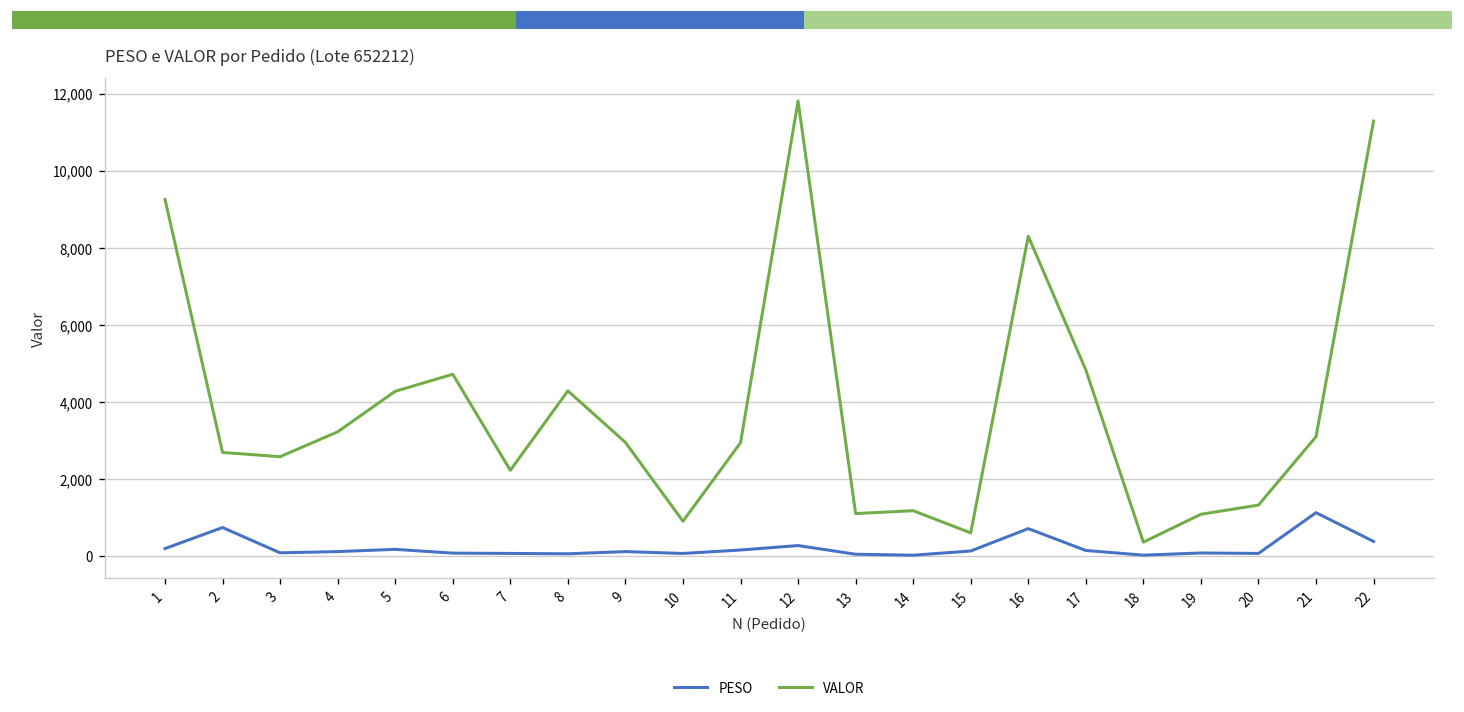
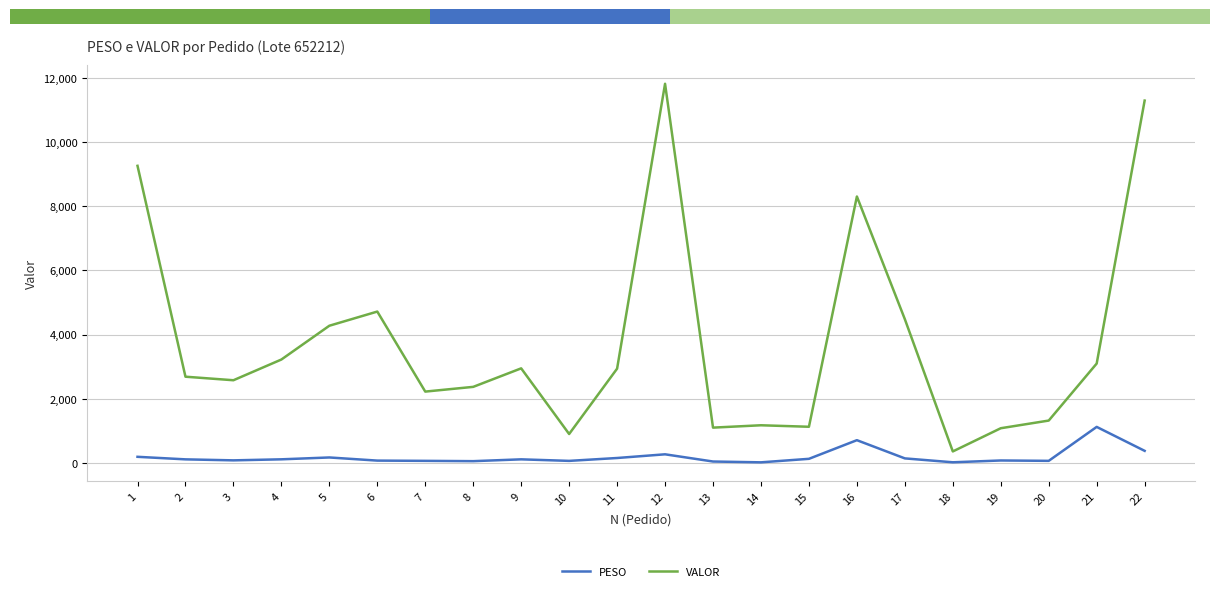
  {
    "PESO e VALOR por Pedido (Lote 652212)": {
      "PESO": {
        "1": "200",
-       "2": "700",
+       "2": "100",
        "3": "100",
        "4": "100",
        "5": "200",
        "6": "100",
        "7": "100",
        "8": "100",
        "9": "100",
        "10": "100",
        "11": "200",
        "12": "300",
        "13": "0",
        "14": "0",
        "15": "100",
        "16": "700",
        "17": "100",
        "18": "0",
        "19": "100",
        "20": "100",
        "21": "1,100",
        "22": "400"
      },
      "VALOR": {
        "1": "9,300",
        "2": "2,700",
        "3": "2,600",
        "4": "3,200",
        "5": "4,300",
        "6": "4,700",
        "7": "2,200",
-       "8": "4,300",
+       "8": "2,400",
        "9": "2,900",
        "10": "900",
        "11": "2,900",
        "12": "11,800",
        "13": "1,100",
        "14": "1,200",
-       "15": "600",
+       "15": "1,100",
        "16": "8,300",
-       "17": "4,800",
+       "17": "4,500",
        "18": "400",
        "19": "1,100",
        "20": "1,300",
        "21": "3,100",
        "22": "11,300"
      }
    }
  }
